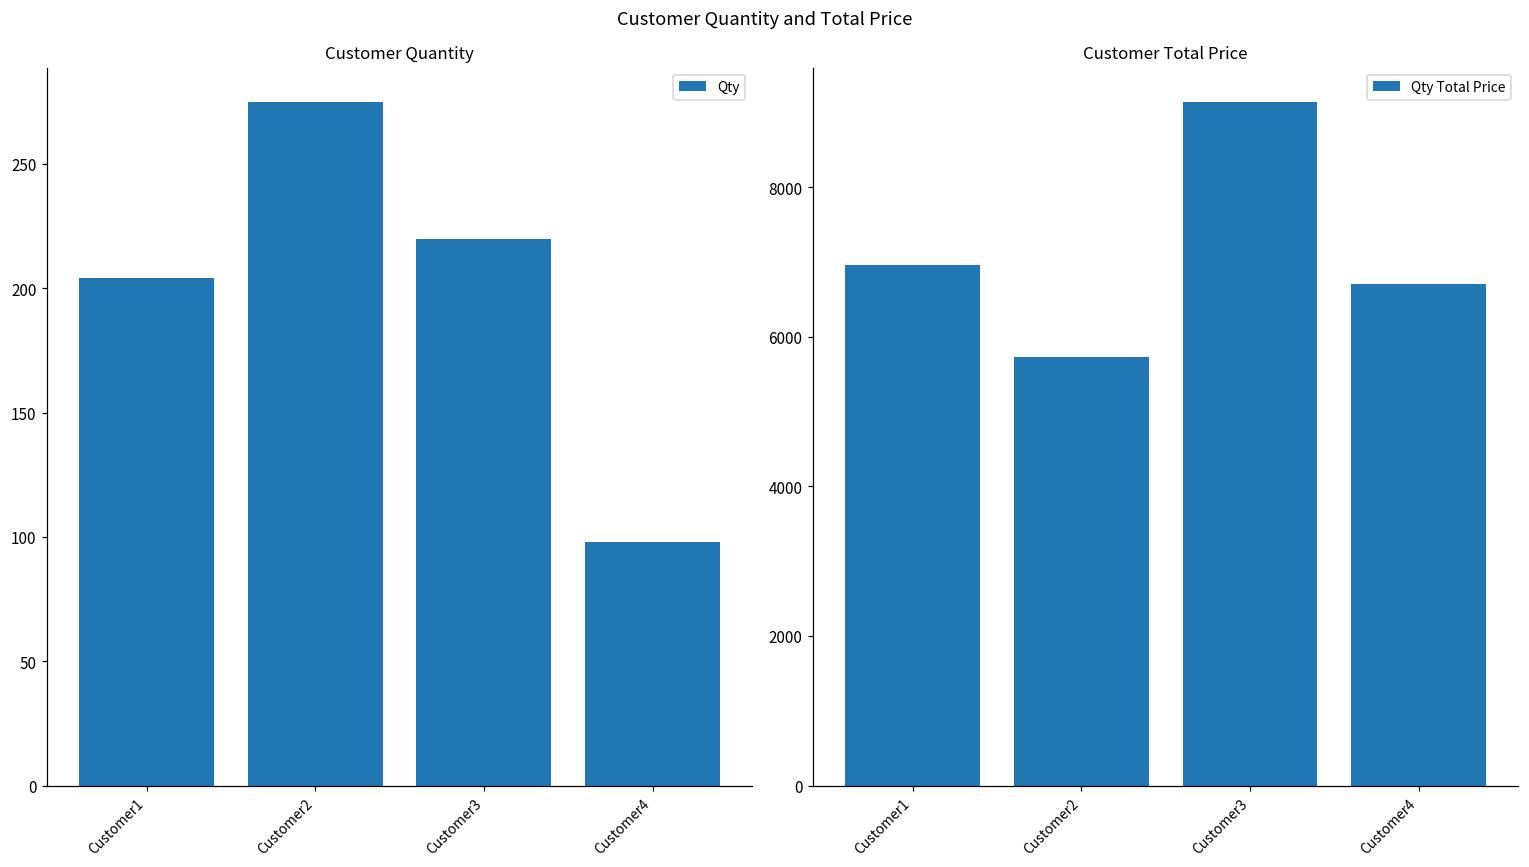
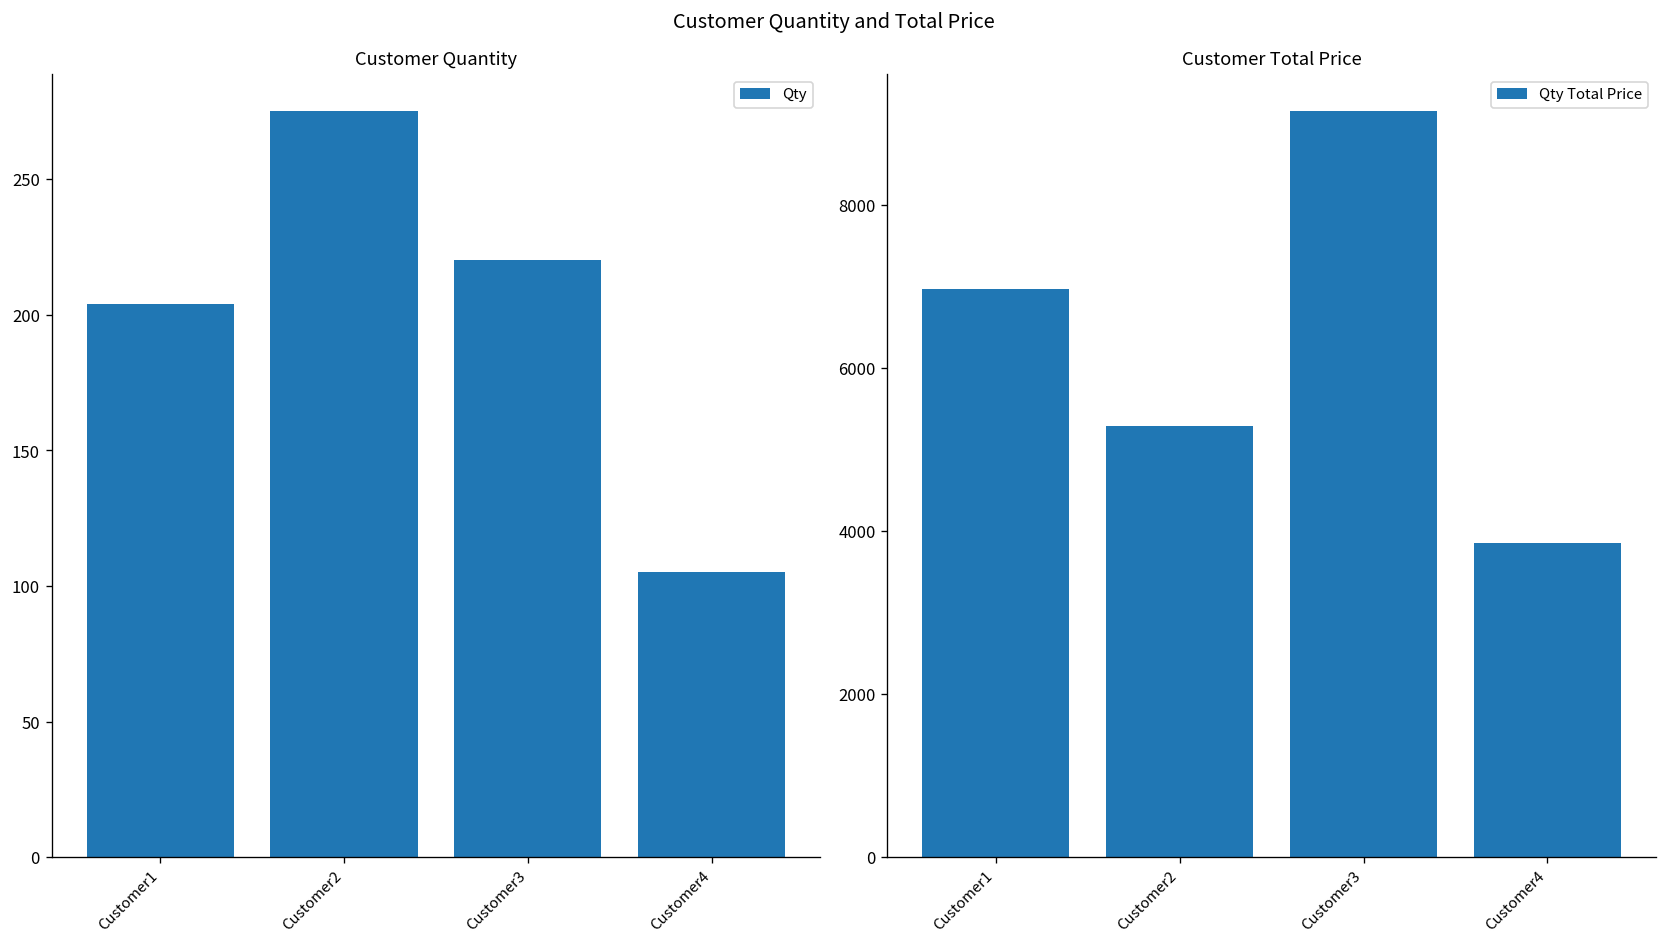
  {
    "Customer Quantity": {
      "Customer1": 204,
      "Customer2": 275,
      "Customer3": 220,
-     "Customer4": 98
+     "Customer4": 105
    },
    "Customer Total Price": {
      "Customer1": 7000,
-     "Customer2": 5700,
+     "Customer2": 5300,
      "Customer3": 9100,
-     "Customer4": 6700
+     "Customer4": 3900
    }
  }
